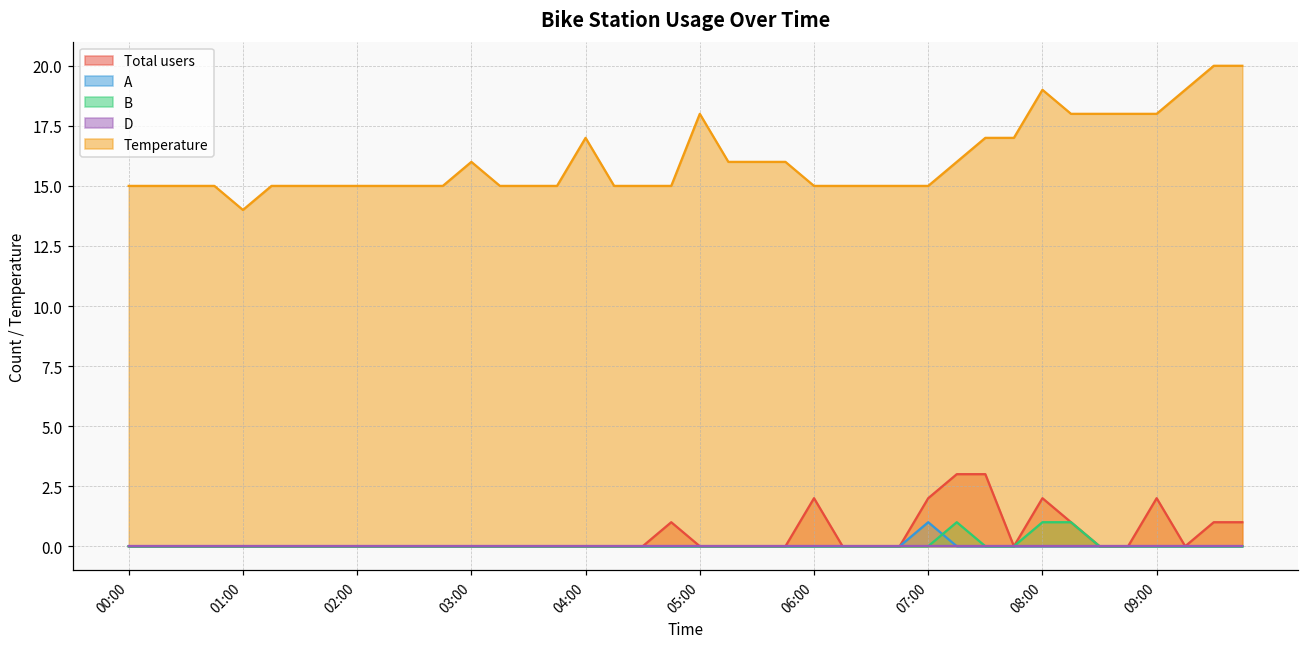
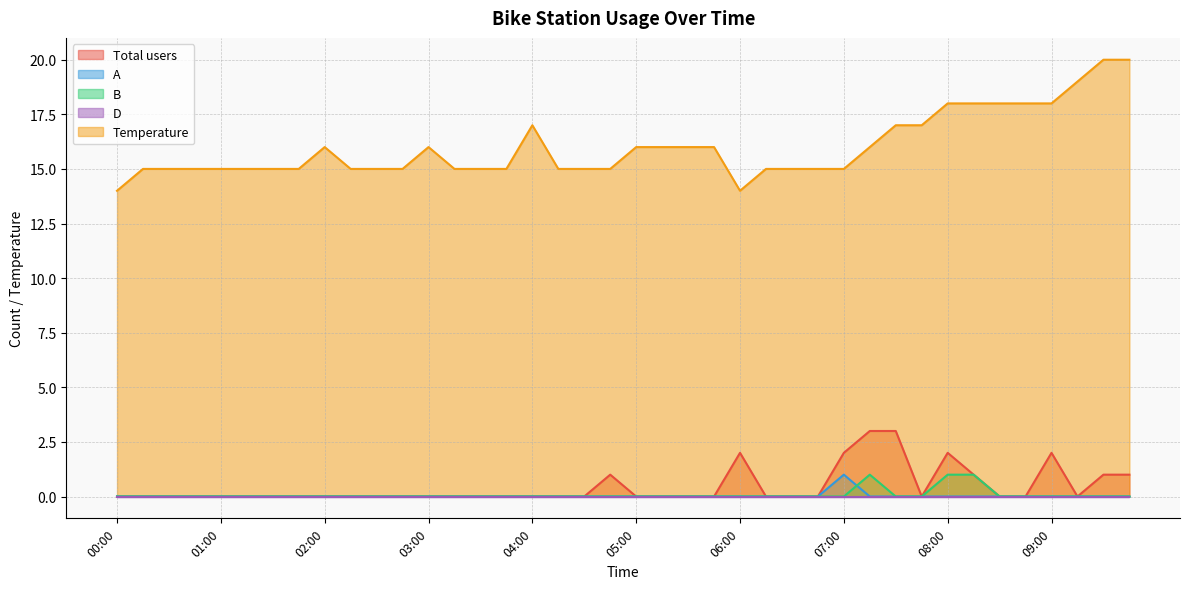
  {
    "Total users": {
      "06:00": 2,
      "07:00": 2,
      "08:00": 2,
      "09:00": 2
    },
    "A": {
      "07:00": 1
    },
    "B": {
      "08:00": 1
    },
    "Temperature": {
-     "00:00": 15,
-     "01:00": 14,
-     "02:00": 15,
+     "00:00": 14,
+     "01:00": 15,
+     "02:00": 16,
      "03:00": 16,
      "04:00": 17,
-     "05:00": 18,
-     "06:00": 15,
+     "05:00": 16,
+     "06:00": 14,
      "07:00": 15,
-     "08:00": 19,
+     "08:00": 18,
      "09:00": 18
    }
  }
